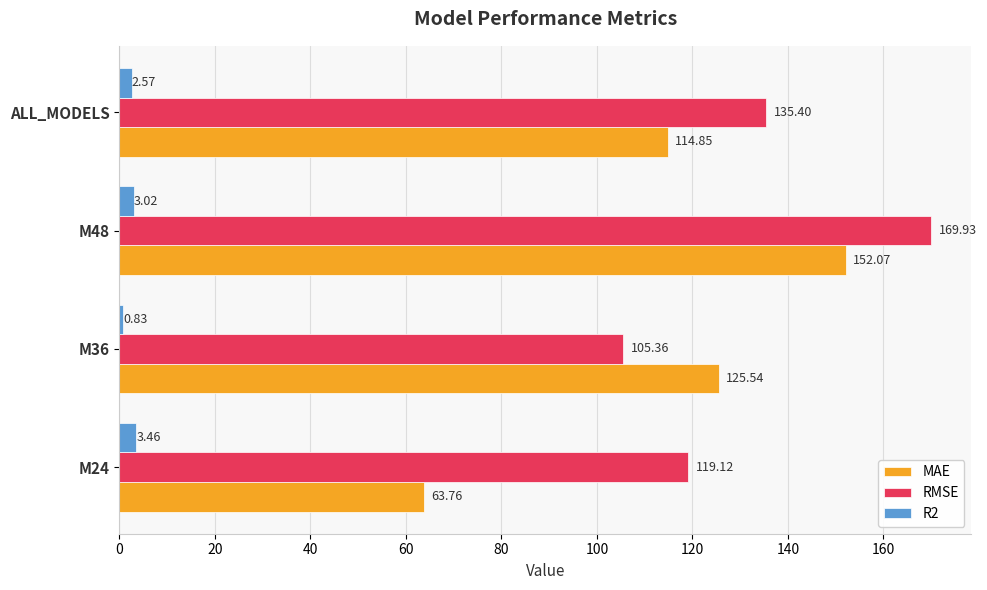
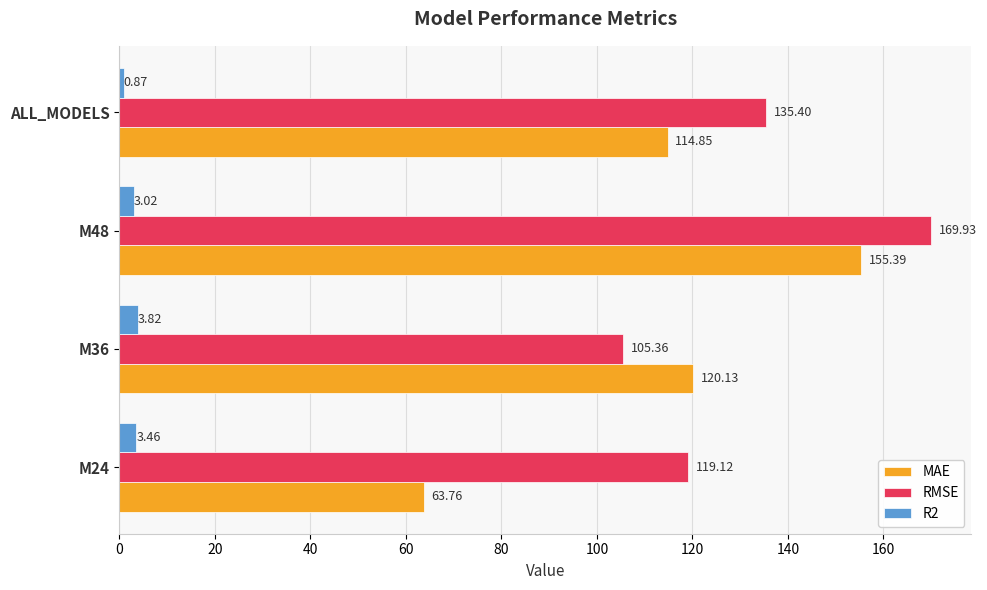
  {
    "MAE": {
      "ALL_MODELS": 114.85,
-     "M48": 152.07,
-     "M36": 125.54,
+     "M48": 155.39,
+     "M36": 120.13,
      "M24": 63.76
    },
    "RMSE": {
      "ALL_MODELS": 135.40,
      "M48": 169.93,
      "M36": 105.36,
      "M24": 119.12
    },
    "R2": {
-     "ALL_MODELS": 2.57,
+     "ALL_MODELS": 0.87,
      "M48": 3.02,
-     "M36": 0.83,
+     "M36": 3.82,
      "M24": 3.46
    }
  }
